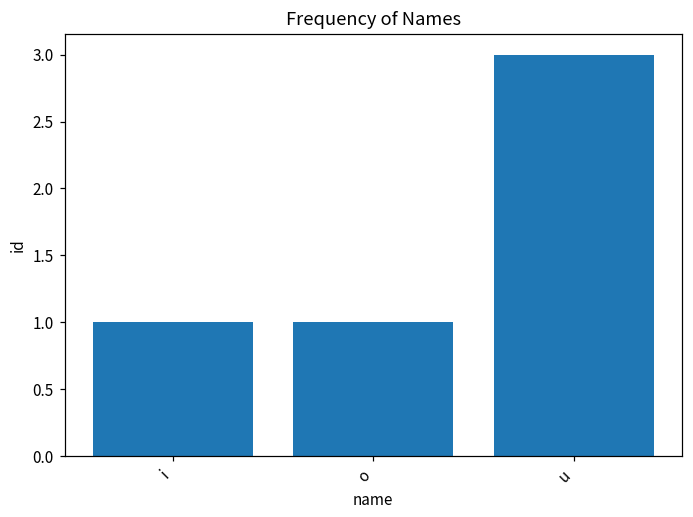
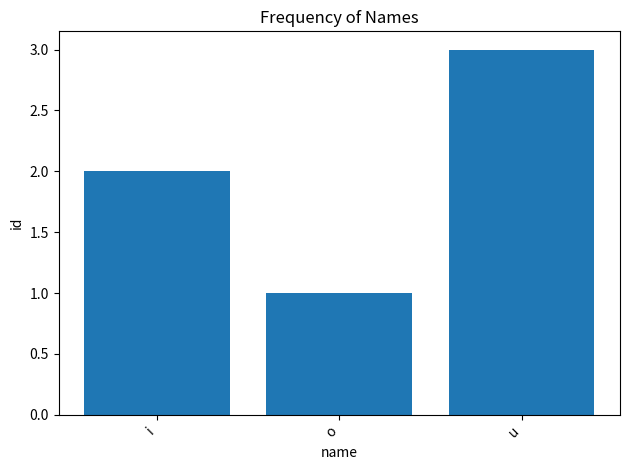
  {
-   "i": 1,
+   "i": 2,
    "o": 1,
    "u": 3
  }
